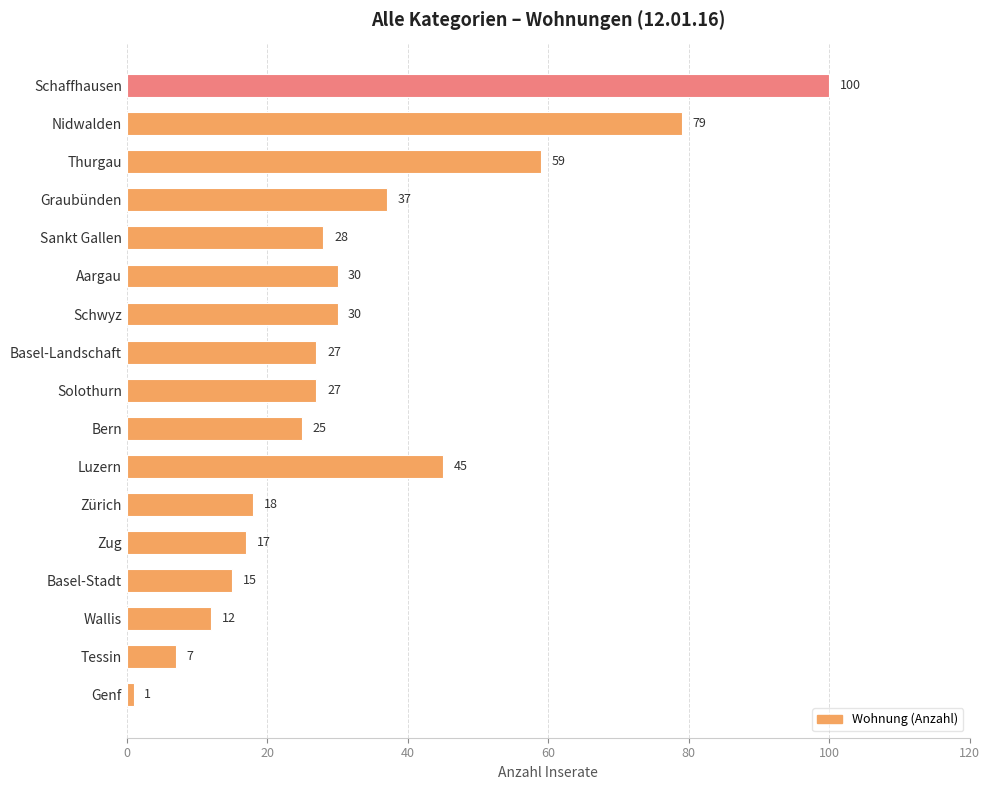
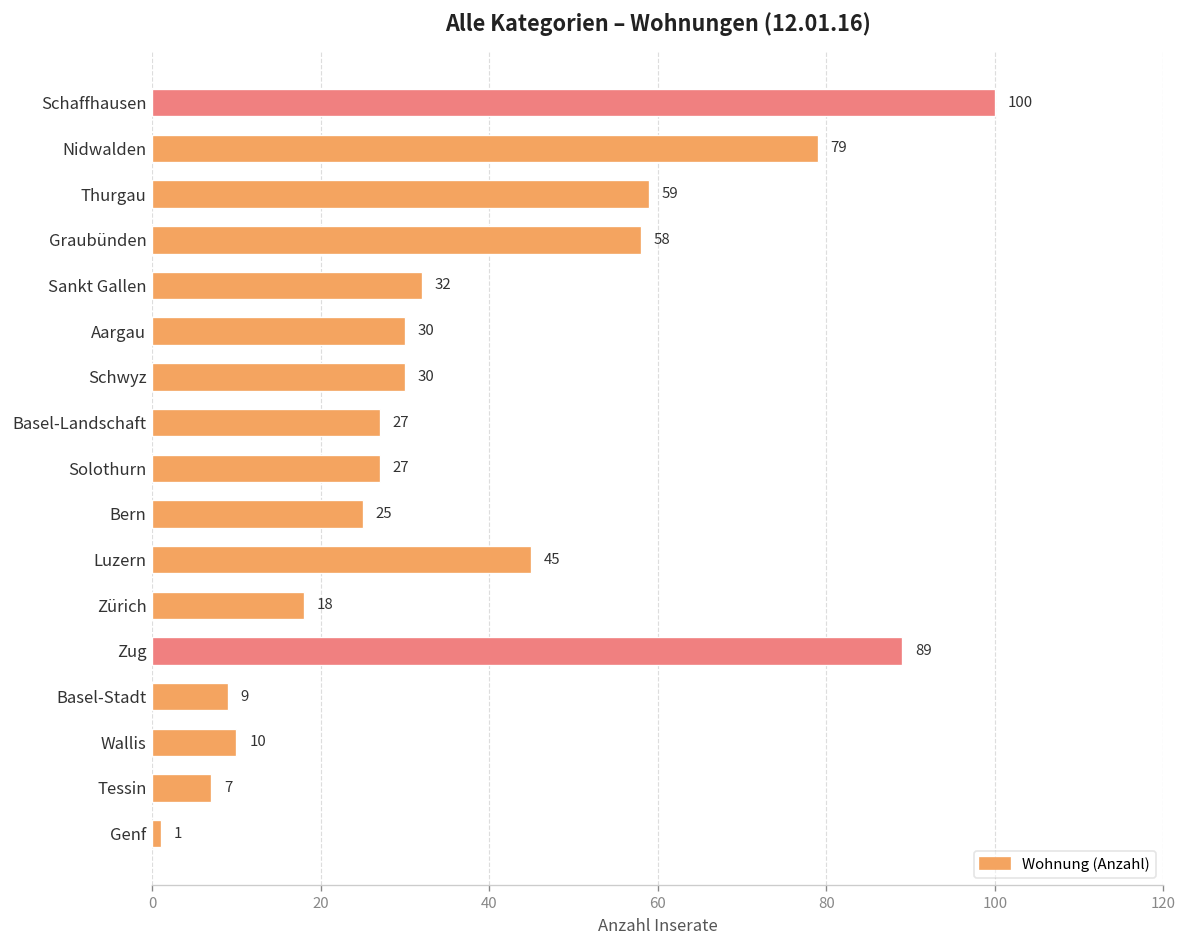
  {
    "Schaffhausen": 100,
    "Nidwalden": 79,
    "Thurgau": 59,
-   "Graubünden": 37,
-   "Sankt Gallen": 28,
+   "Graubünden": 58,
+   "Sankt Gallen": 32,
    "Aargau": 30,
    "Schwyz": 30,
    "Basel-Landschaft": 27,
    "Solothurn": 27,
    "Bern": 25,
    "Luzern": 45,
    "Zürich": 18,
-   "Zug": 17,
-   "Basel-Stadt": 15,
-   "Wallis": 12,
+   "Zug": 89,
+   "Basel-Stadt": 9,
+   "Wallis": 10,
    "Tessin": 7,
    "Genf": 1
  }
